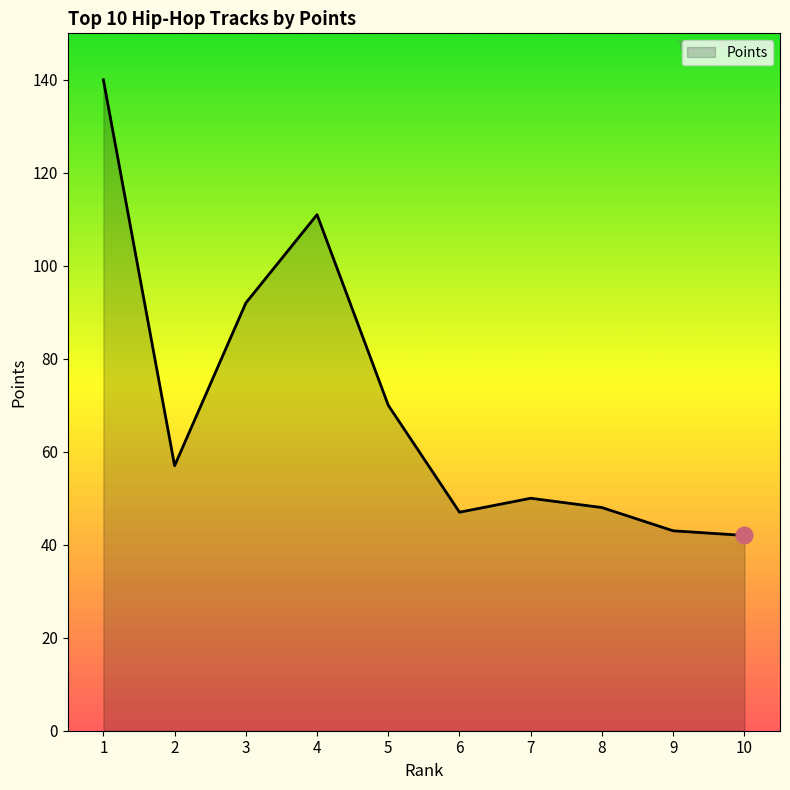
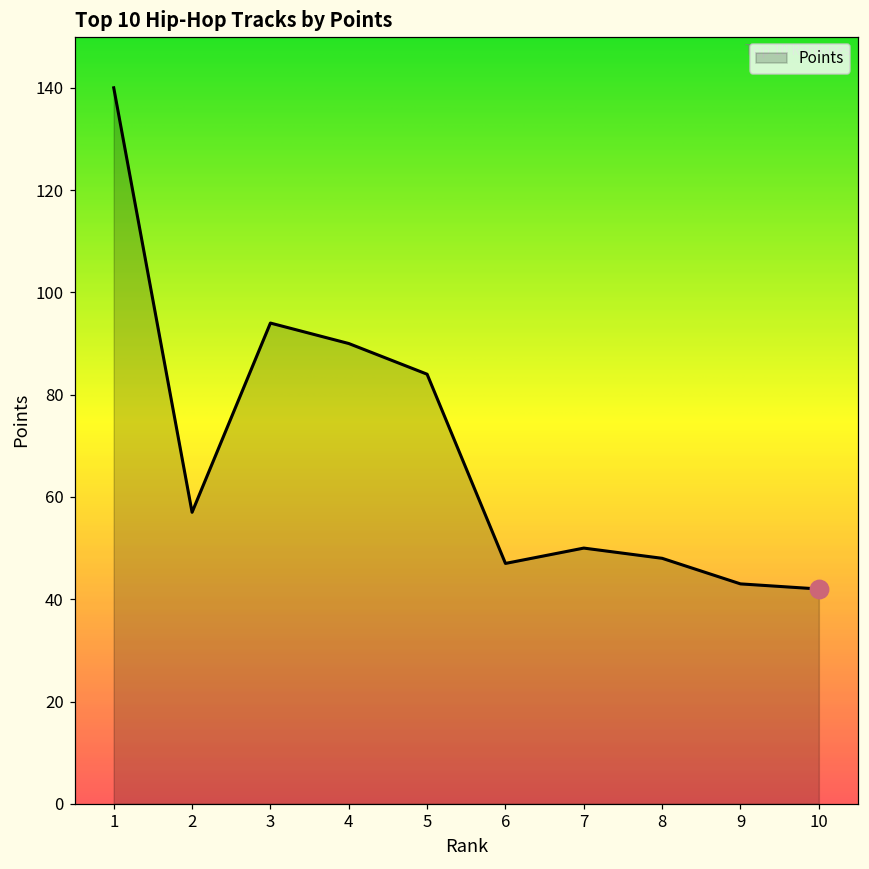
  {
    "Points": {
      "1": 140,
      "2": 57,
-     "3": 92,
-     "4": 111,
-     "5": 70,
+     "3": 94,
+     "4": 90,
+     "5": 84,
      "6": 47,
      "7": 50,
      "8": 48,
      "9": 43
    }
  }
